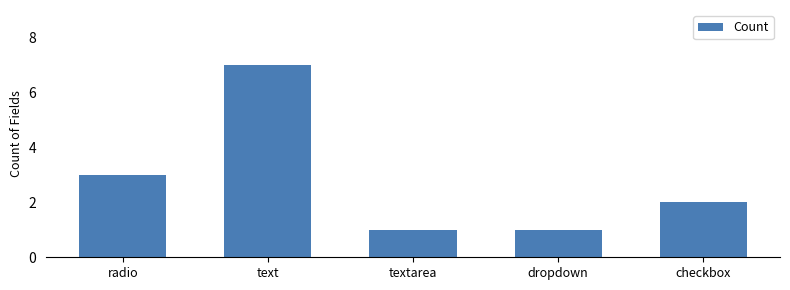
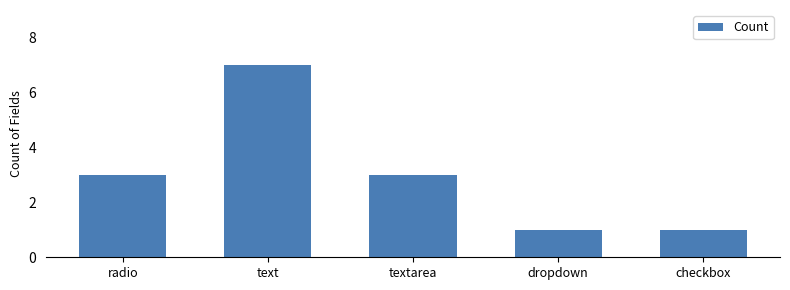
  {
    "radio": 3,
    "text": 7,
-   "textarea": 1,
+   "textarea": 3,
    "dropdown": 1,
-   "checkbox": 2
+   "checkbox": 1
  }
